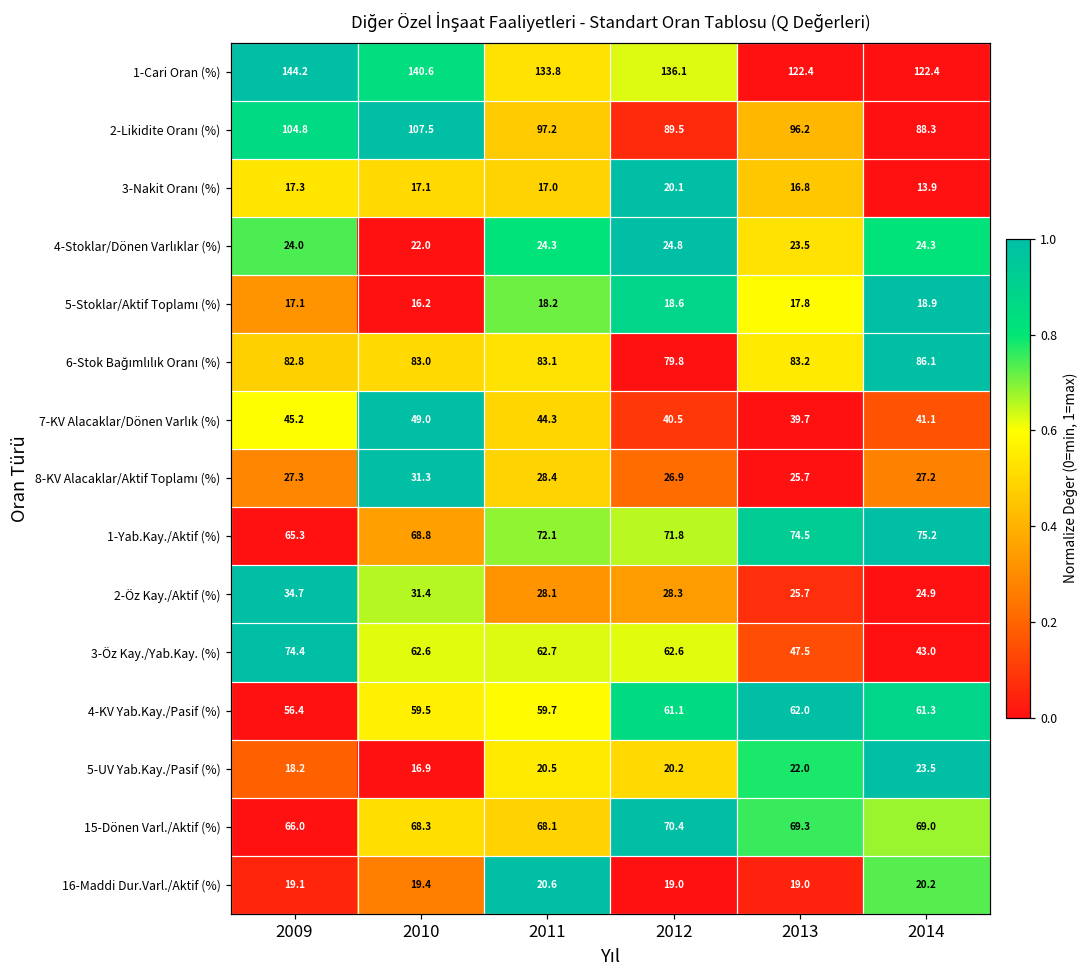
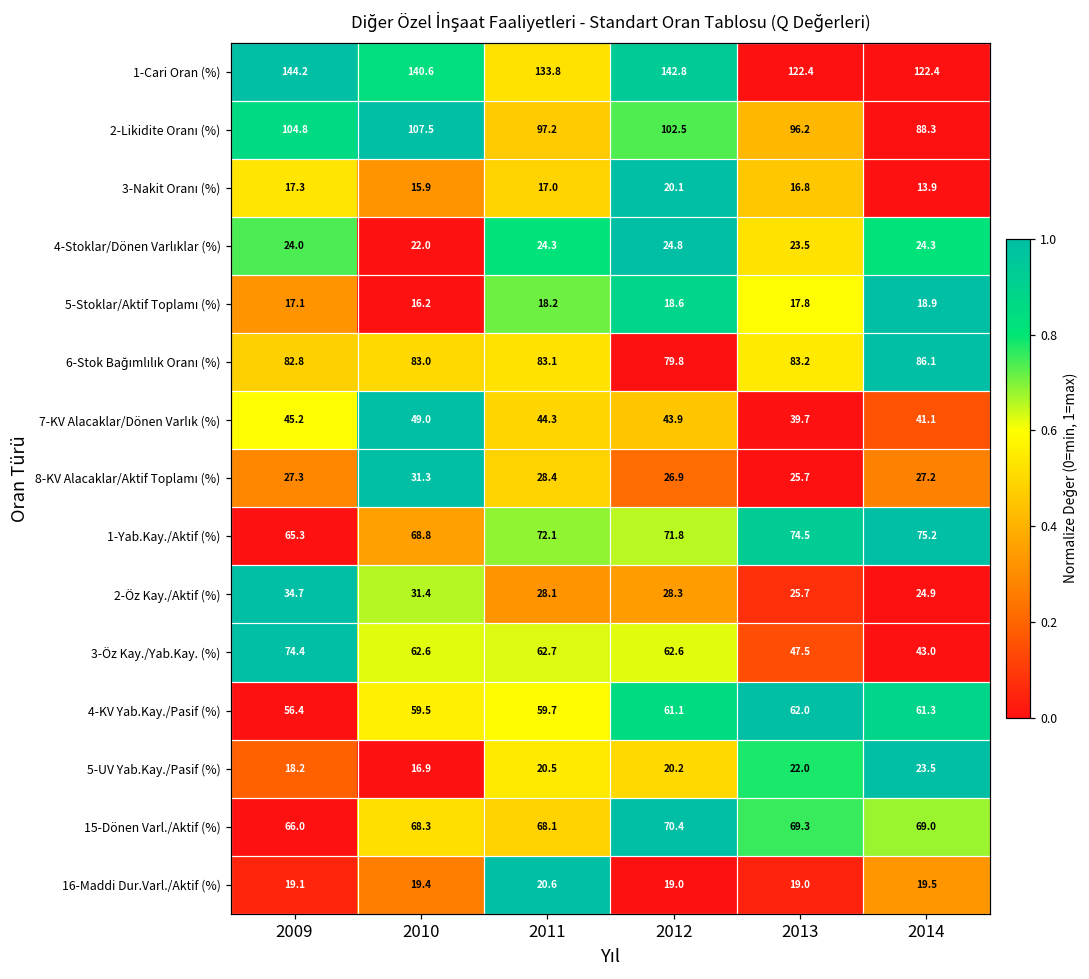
  {
    "1-Cari Oran (%)": {
      "2009": 144.2,
      "2010": 140.6,
      "2011": 133.8,
-     "2012": 136.1,
+     "2012": 142.8,
      "2013": 122.4,
      "2014": 122.4
    },
    "2-Likidite Oranı (%)": {
      "2009": 104.8,
      "2010": 107.5,
      "2011": 97.2,
-     "2012": 89.5,
+     "2012": 102.5,
      "2013": 96.2,
      "2014": 88.3
    },
    "3-Nakit Oranı (%)": {
      "2009": 17.3,
-     "2010": 17.1,
+     "2010": 15.9,
      "2011": 17.0,
      "2012": 20.1,
      "2013": 16.8,
      "2014": 13.9
    },
    "4-Stoklar/Dönen Varlıklar (%)": {
      "2009": 24.0,
      "2010": 22.0,
      "2011": 24.3,
      "2012": 24.8,
      "2013": 23.5,
      "2014": 24.3
    },
    "5-Stoklar/Aktif Toplamı (%)": {
      "2009": 17.1,
      "2010": 16.2,
      "2011": 18.2,
      "2012": 18.6,
      "2013": 17.8,
      "2014": 18.9
    },
    "6-Stok Bağımlılık Oranı (%)": {
      "2009": 82.8,
      "2010": 83.0,
      "2011": 83.1,
      "2012": 79.8,
      "2013": 83.2,
      "2014": 86.1
    },
    "7-KV Alacaklar/Dönen Varlık (%)": {
      "2009": 45.2,
      "2010": 49.0,
      "2011": 44.3,
-     "2012": 40.5,
+     "2012": 43.9,
      "2013": 39.7,
      "2014": 41.1
    },
    "8-KV Alacaklar/Aktif Toplamı (%)": {
      "2009": 27.3,
      "2010": 31.3,
      "2011": 28.4,
      "2012": 26.9,
      "2013": 25.7,
      "2014": 27.2
    },
    "1-Yab.Kay./Aktif (%)": {
      "2009": 65.3,
      "2010": 68.8,
      "2011": 72.1,
      "2012": 71.8,
      "2013": 74.5,
      "2014": 75.2
    },
    "2-Öz Kay./Aktif (%)": {
      "2009": 34.7,
      "2010": 31.4,
      "2011": 28.1,
      "2012": 28.3,
      "2013": 25.7,
      "2014": 24.9
    },
    "3-Öz Kay./Yab.Kay. (%)": {
      "2009": 74.4,
      "2010": 62.6,
      "2011": 62.7,
      "2012": 62.6,
      "2013": 47.5,
      "2014": 43.0
    },
    "4-KV Yab.Kay./Pasif (%)": {
      "2009": 56.4,
      "2010": 59.5,
      "2011": 59.7,
      "2012": 61.1,
      "2013": 62.0,
      "2014": 61.3
    },
    "5-UV Yab.Kay./Pasif (%)": {
      "2009": 18.2,
      "2010": 16.9,
      "2011": 20.5,
      "2012": 20.2,
      "2013": 22.0,
      "2014": 23.5
    },
    "15-Dönen Varl./Aktif (%)": {
      "2009": 66.0,
      "2010": 68.3,
      "2011": 68.1,
      "2012": 70.4,
      "2013": 69.3,
      "2014": 69.0
    },
    "16-Maddi Dur.Varl./Aktif (%)": {
      "2009": 19.1,
      "2010": 19.4,
      "2011": 20.6,
      "2012": 19.0,
      "2013": 19.0,
-     "2014": 20.2
+     "2014": 19.5
    }
  }
